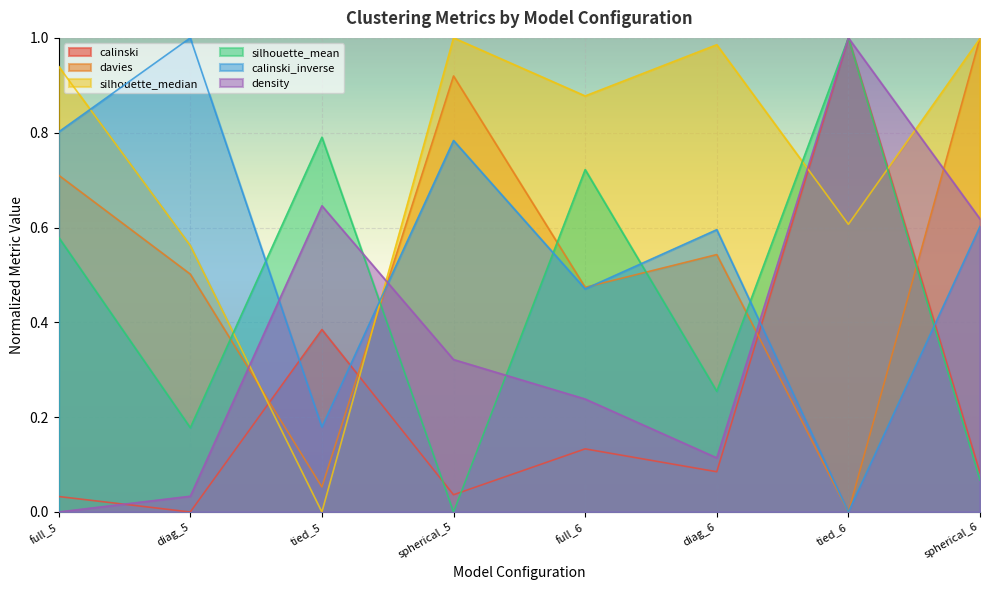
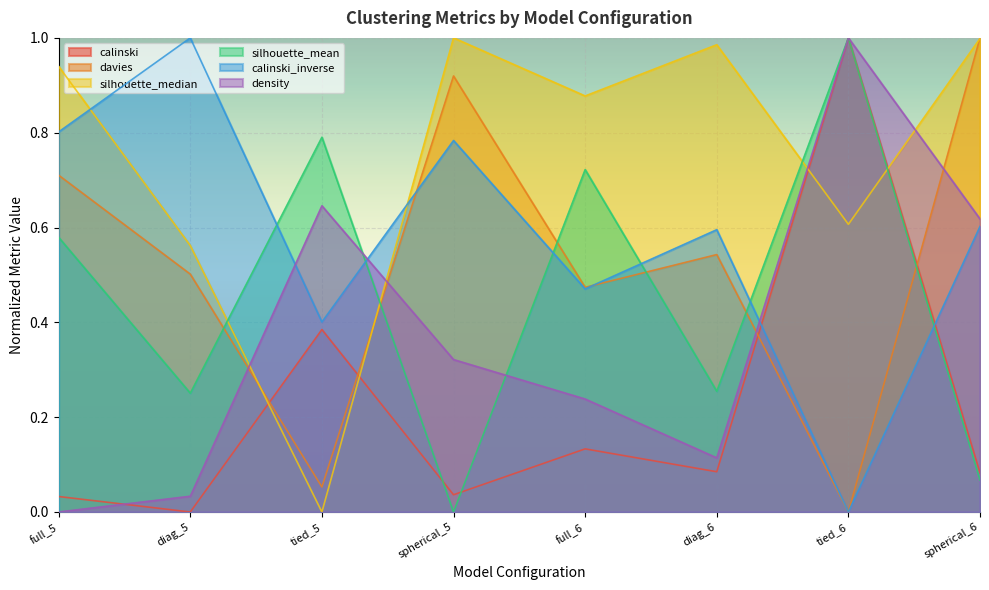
  {
    "silhouette_median": {
      "full_5": 0.94,
      "diag_5": 0.56,
      "tied_5": 0.00,
      "spherical_5": 1.00,
      "full_6": 0.88,
      "diag_6": 0.99,
      "tied_6": 0.61
    },
    "silhouette_mean": {
      "full_5": 0.58,
-     "diag_5": 0.18,
+     "diag_5": 0.25,
      "tied_5": 0.79,
      "spherical_5": 0.00,
      "full_6": 0.72,
      "diag_6": 0.25,
      "spherical_6": 0.07
    },
    "calinski_inverse": {
      "full_5": 0.80,
      "diag_5": 1.00,
-     "tied_5": 0.18,
+     "tied_5": 0.40,
      "spherical_5": 0.78,
      "diag_6": 0.60,
      "spherical_6": 0.60
    },
    "density": {
      "full_5": 0.00,
      "diag_5": 0.03,
      "tied_5": 0.65,
      "spherical_5": 0.32,
      "full_6": 0.24,
      "diag_6": 0.11,
      "spherical_6": 0.62
    }
  }
